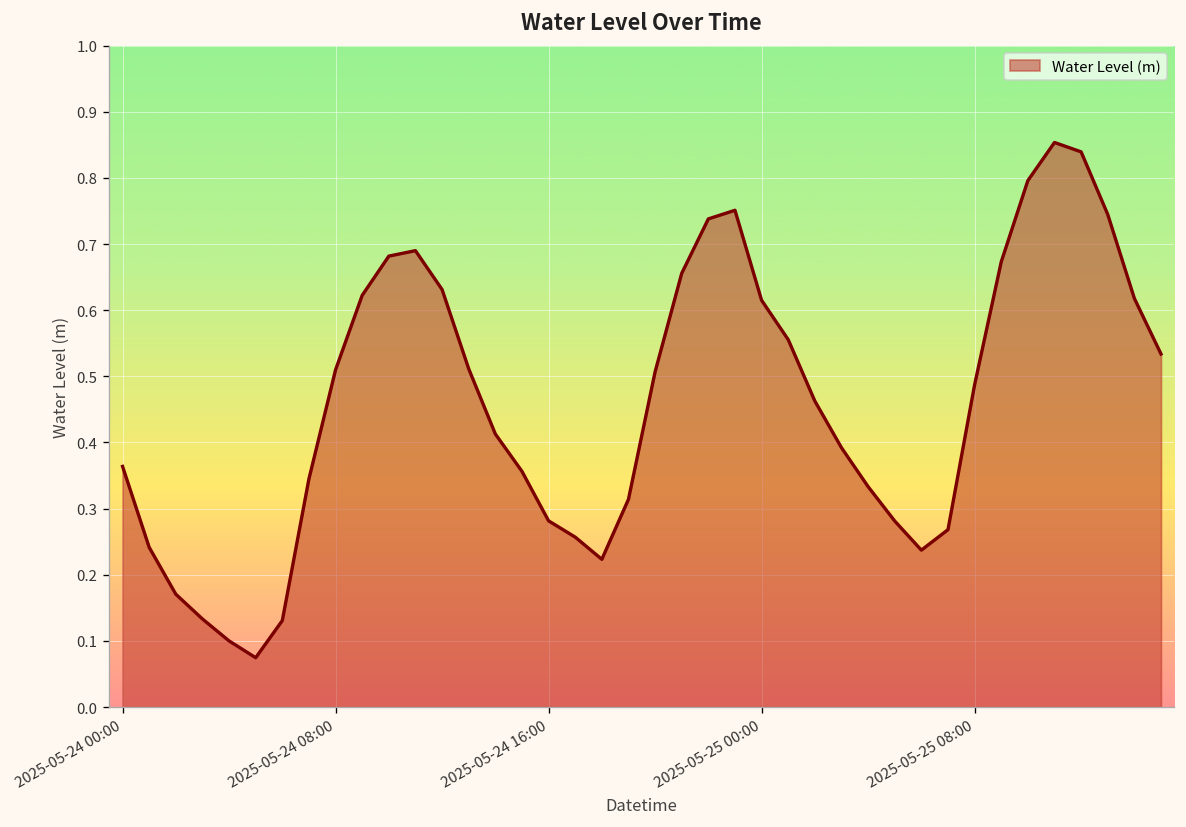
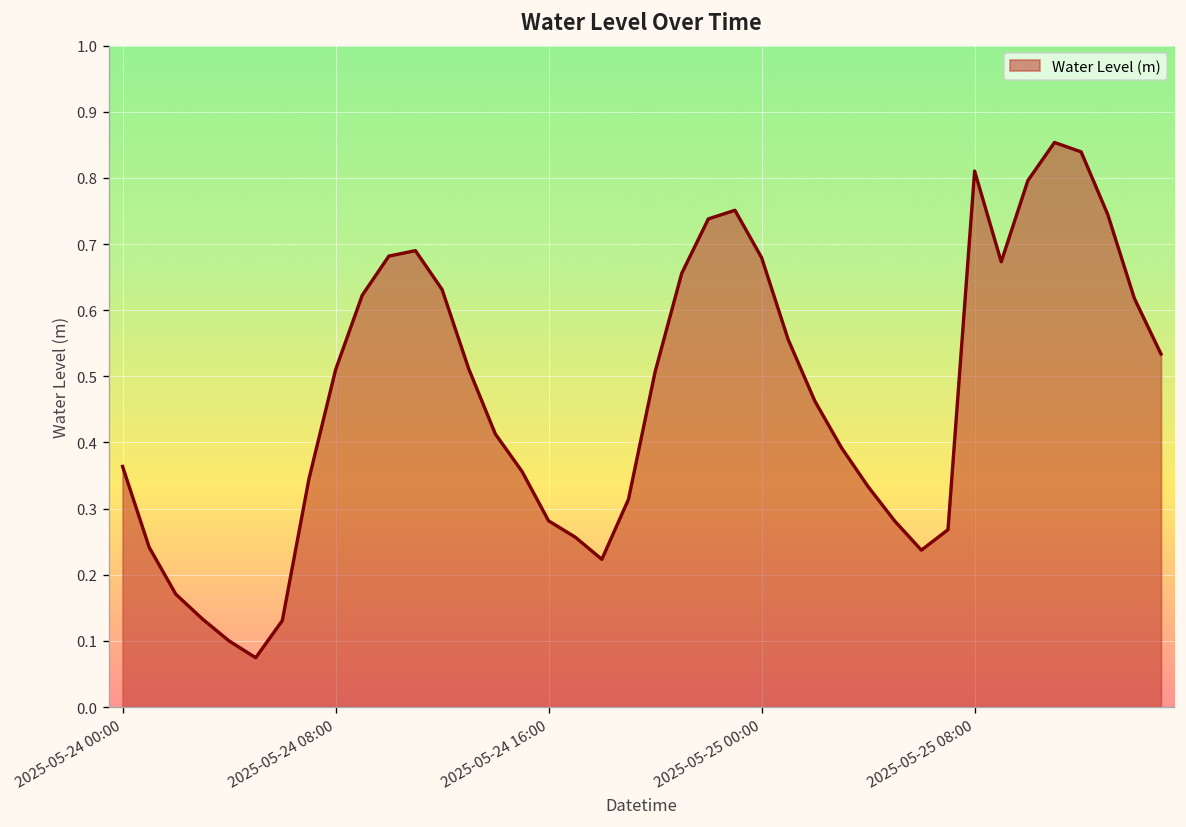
  {
    "2025-05-24 00:00": 0.36,
    "2025-05-24 08:00": 0.51,
    "2025-05-24 16:00": 0.28,
-   "2025-05-25 00:00": 0.62,
-   "2025-05-25 08:00": 0.49
+   "2025-05-25 00:00": 0.68,
+   "2025-05-25 08:00": 0.81
  }
